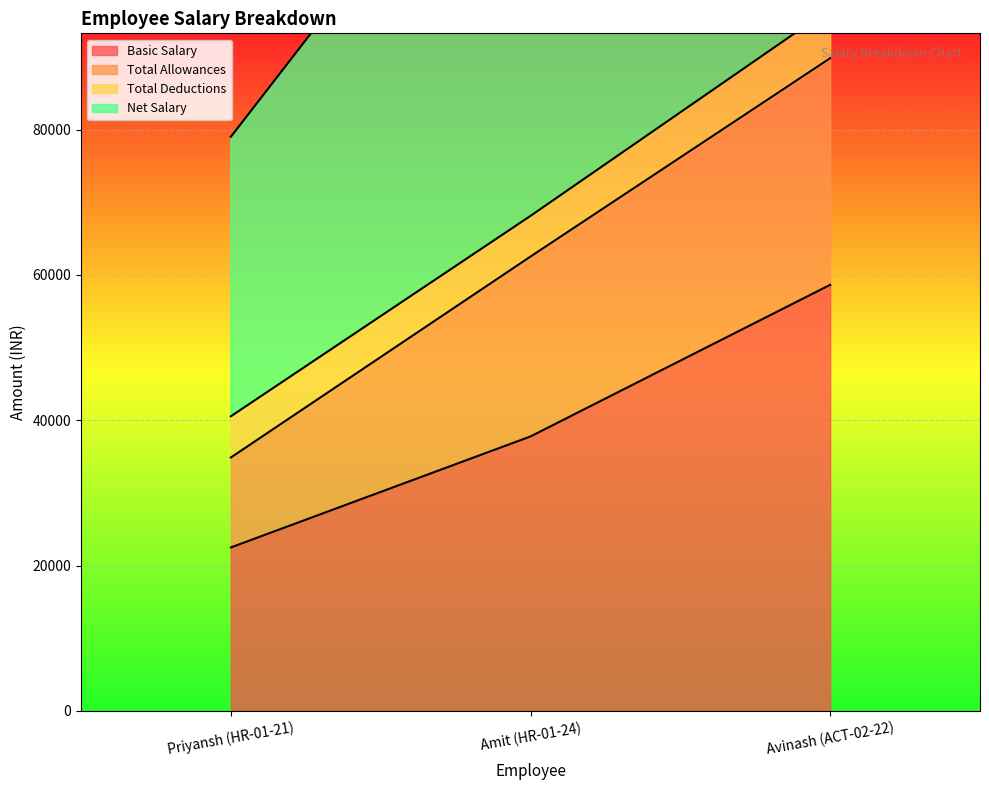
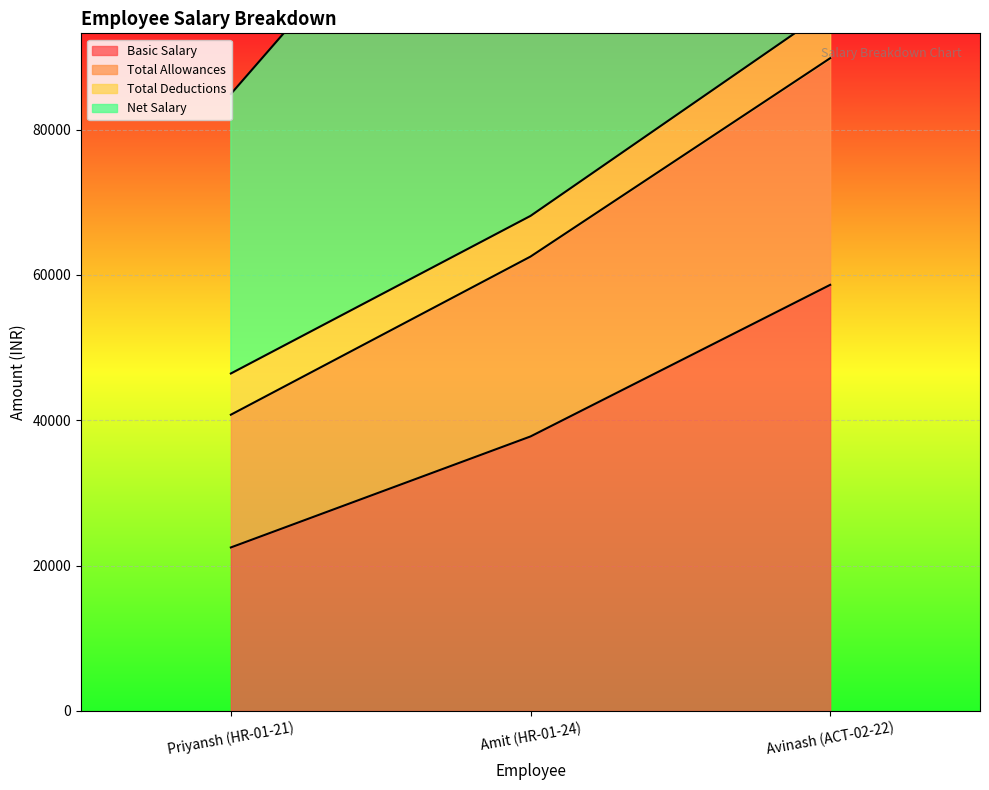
  {
    "Basic Salary": {
      "Priyansh (HR-01-21)": 23000,
      "Amit (HR-01-24)": 38000,
      "Avinash (ACT-02-22)": 59000
    },
    "Total Allowances": {
-     "Priyansh (HR-01-21)": 12000,
+     "Priyansh (HR-01-21)": 18000,
      "Amit (HR-01-24)": 25000,
      "Avinash (ACT-02-22)": 31000
    },
    "Total Deductions": {
      "Priyansh (HR-01-21)": 6000,
      "Amit (HR-01-24)": 6000
    }
  }
